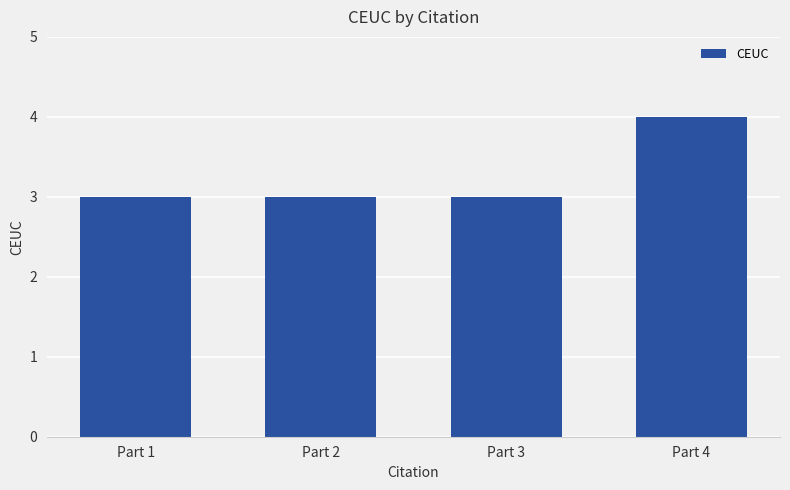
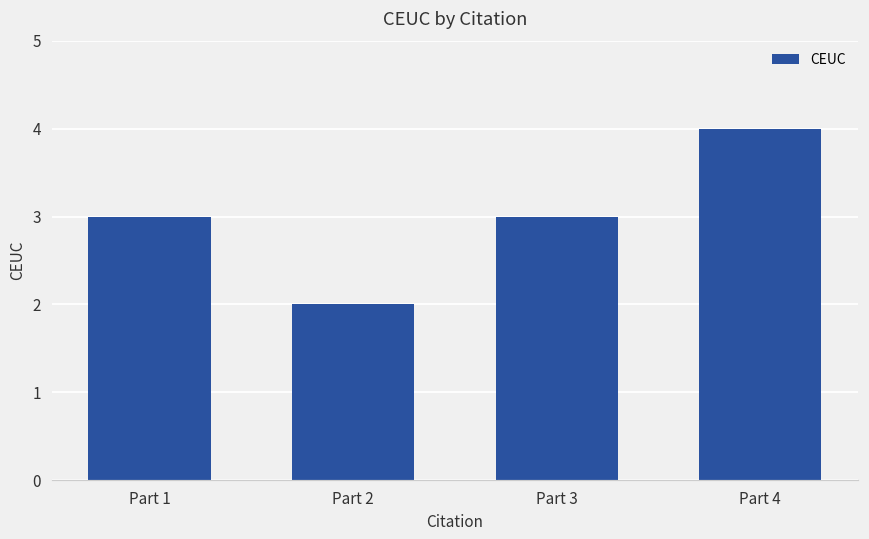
  {
    "Part 1": 3,
-   "Part 2": 3,
+   "Part 2": 2,
    "Part 3": 3,
    "Part 4": 4
  }
